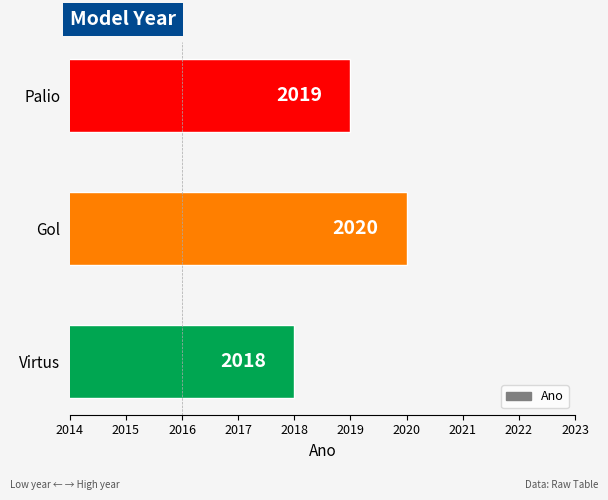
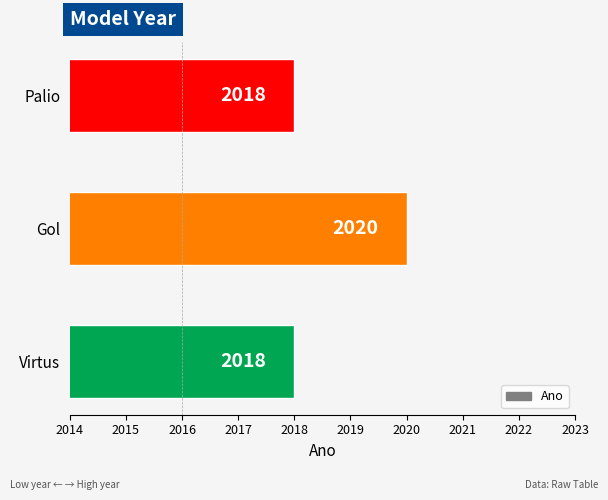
  {
-   "Palio": 2019,
+   "Palio": 2018,
    "Gol": 2020,
    "Virtus": 2018
  }
